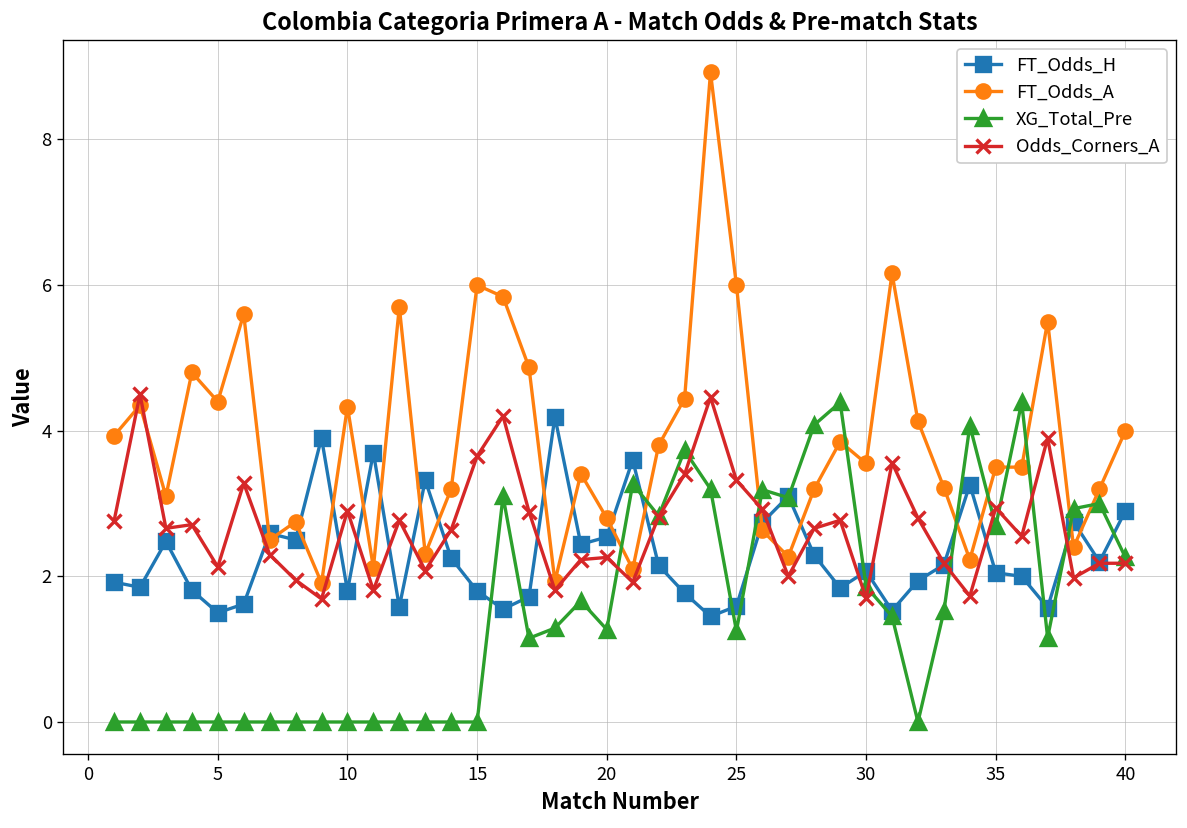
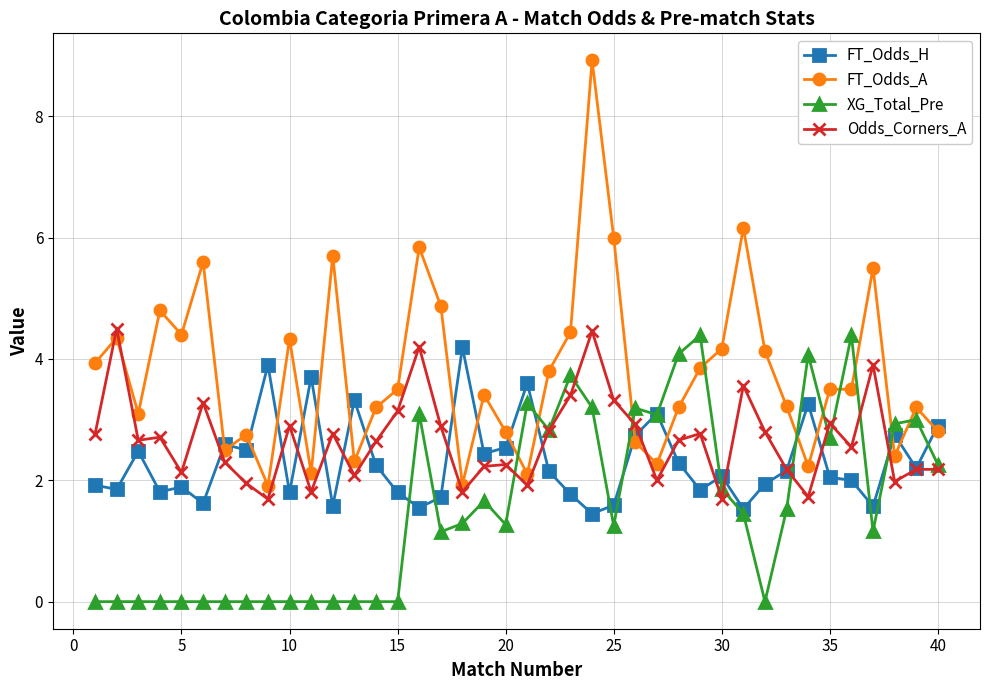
  {
    "FT_Odds_H": {
-     "5": 1.5,
+     "5": 1.9,
      "10": 1.8,
      "15": 1.8,
      "20": 2.5,
      "25": 1.6,
      "30": 2.1,
      "35": 2.1,
      "40": 2.9
    },
    "FT_Odds_A": {
      "5": 4.4,
      "10": 4.3,
-     "15": 6.0,
+     "15": 3.5,
      "20": 2.8,
      "25": 6.0,
-     "30": 3.6,
+     "30": 4.2,
      "35": 3.5,
-     "40": 4.0
+     "40": 2.8
    },
    "XG_Total_Pre": {
      "5": 0.0,
      "10": 0.0,
      "15": 0.0,
      "20": 1.3,
      "25": 1.3,
      "30": 1.9,
      "35": 2.7,
      "40": 2.3
    },
    "Odds_Corners_A": {
      "5": 2.1,
      "10": 2.9,
-     "15": 3.7,
+     "15": 3.1,
      "20": 2.3,
      "25": 3.3,
      "30": 1.7,
      "35": 2.9,
      "40": 2.2
    }
  }
